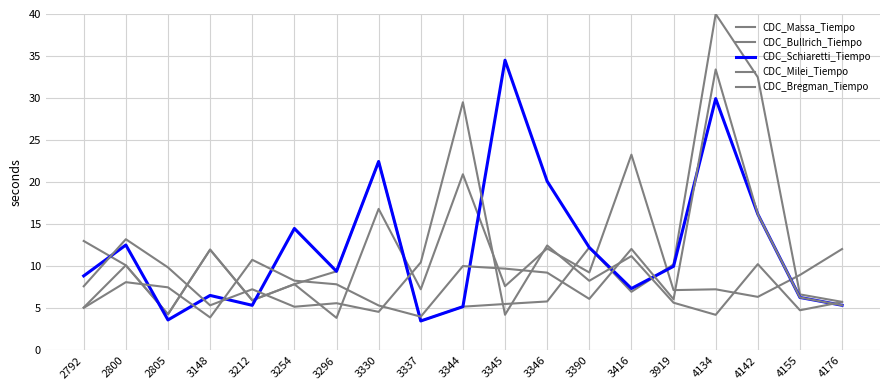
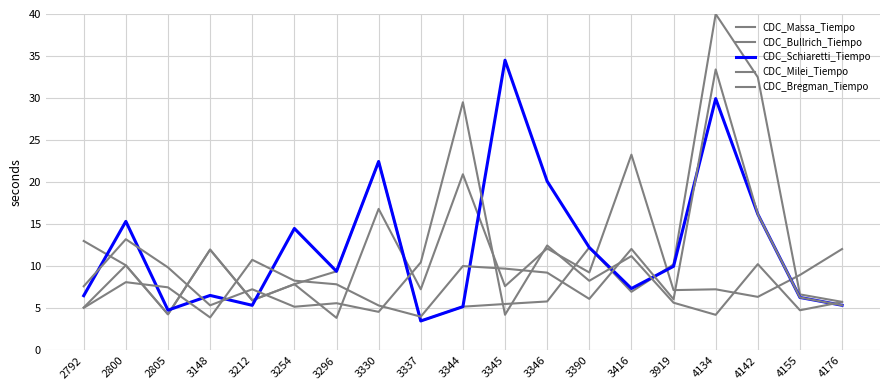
  {
    "CDC_Schiaretti_Tiempo": {
-     "2792": 9,
-     "2800": 13,
-     "2805": 4,
+     "2792": 7,
+     "2800": 15,
+     "2805": 5,
      "3148": 7,
      "3212": 5,
      "3254": 15,
      "3345": 35,
      "3346": 20,
      "3416": 7,
      "4134": 30
    }
  }
